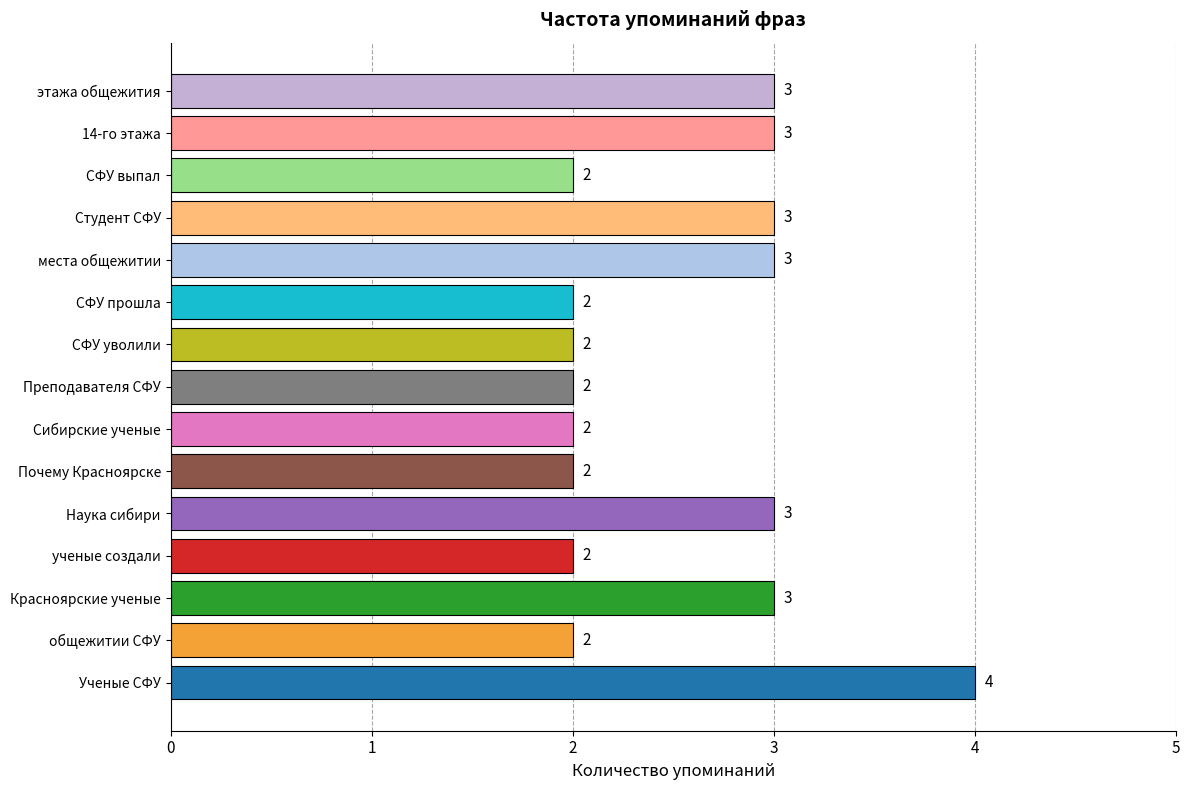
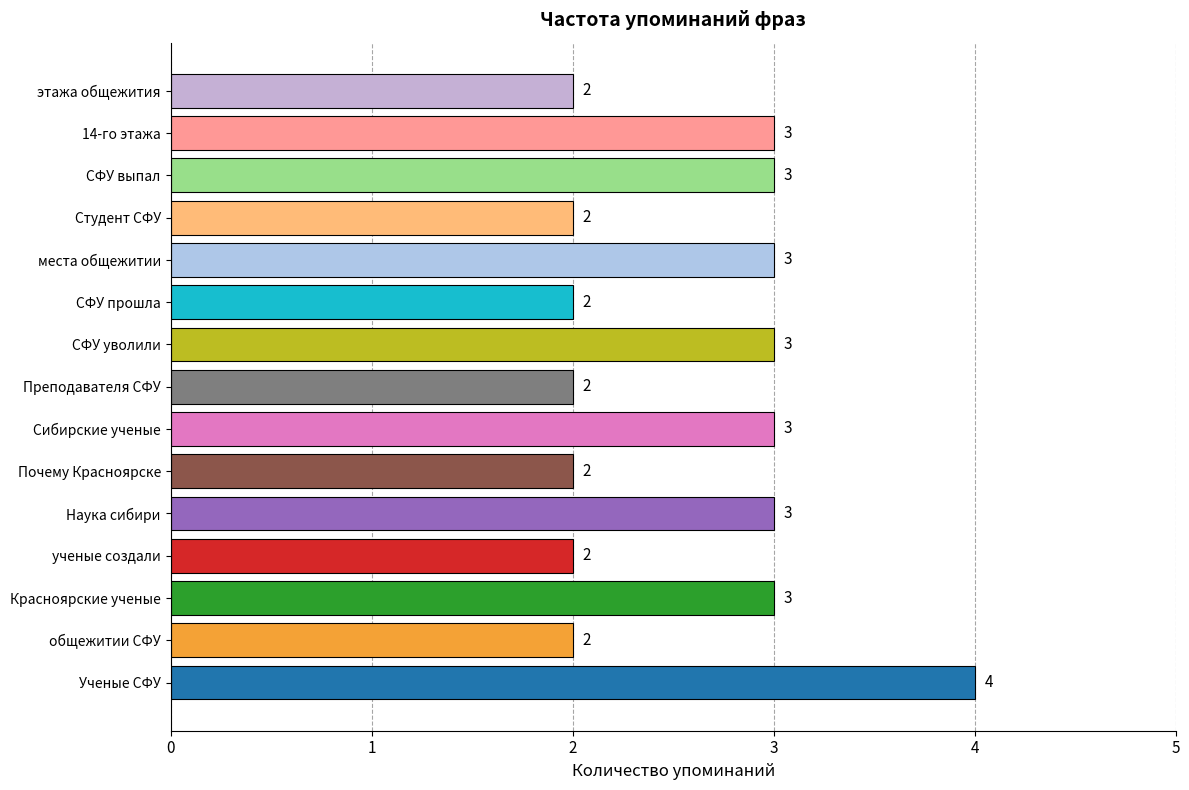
  {
-   "этажа общежития": 3,
+   "этажа общежития": 2,
    "14-го этажа": 3,
-   "СФУ выпал": 2,
-   "Студент СФУ": 3,
+   "СФУ выпал": 3,
+   "Студент СФУ": 2,
    "места общежитии": 3,
    "СФУ прошла": 2,
-   "СФУ уволили": 2,
+   "СФУ уволили": 3,
    "Преподавателя СФУ": 2,
-   "Сибирские ученые": 2,
+   "Сибирские ученые": 3,
    "Почему Красноярске": 2,
    "Наука сибири": 3,
    "ученые создали": 2,
    "Красноярские ученые": 3,
    "общежитии СФУ": 2,
    "Ученые СФУ": 4
  }
